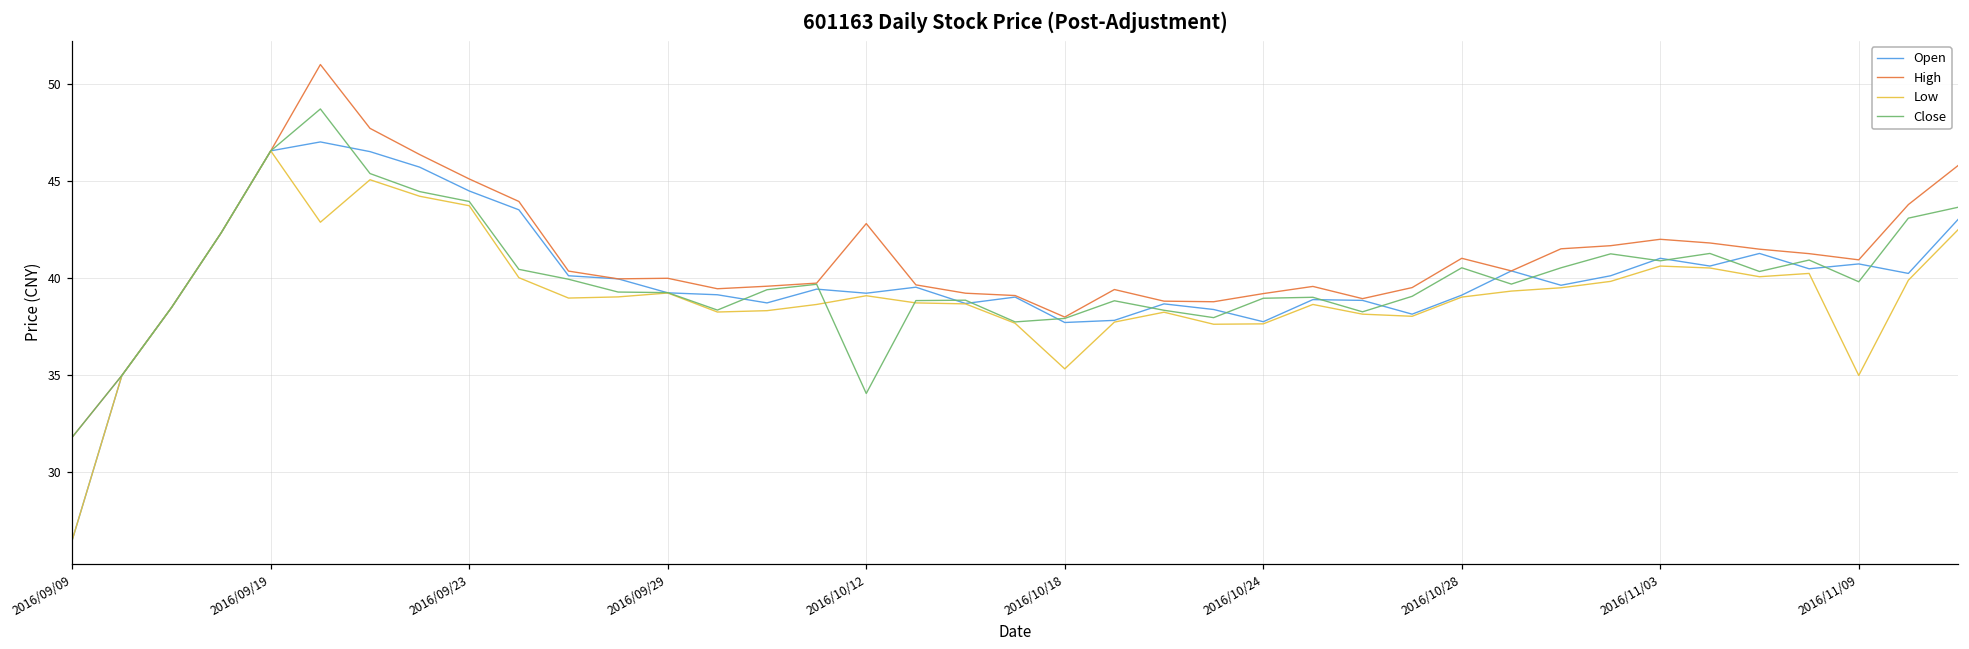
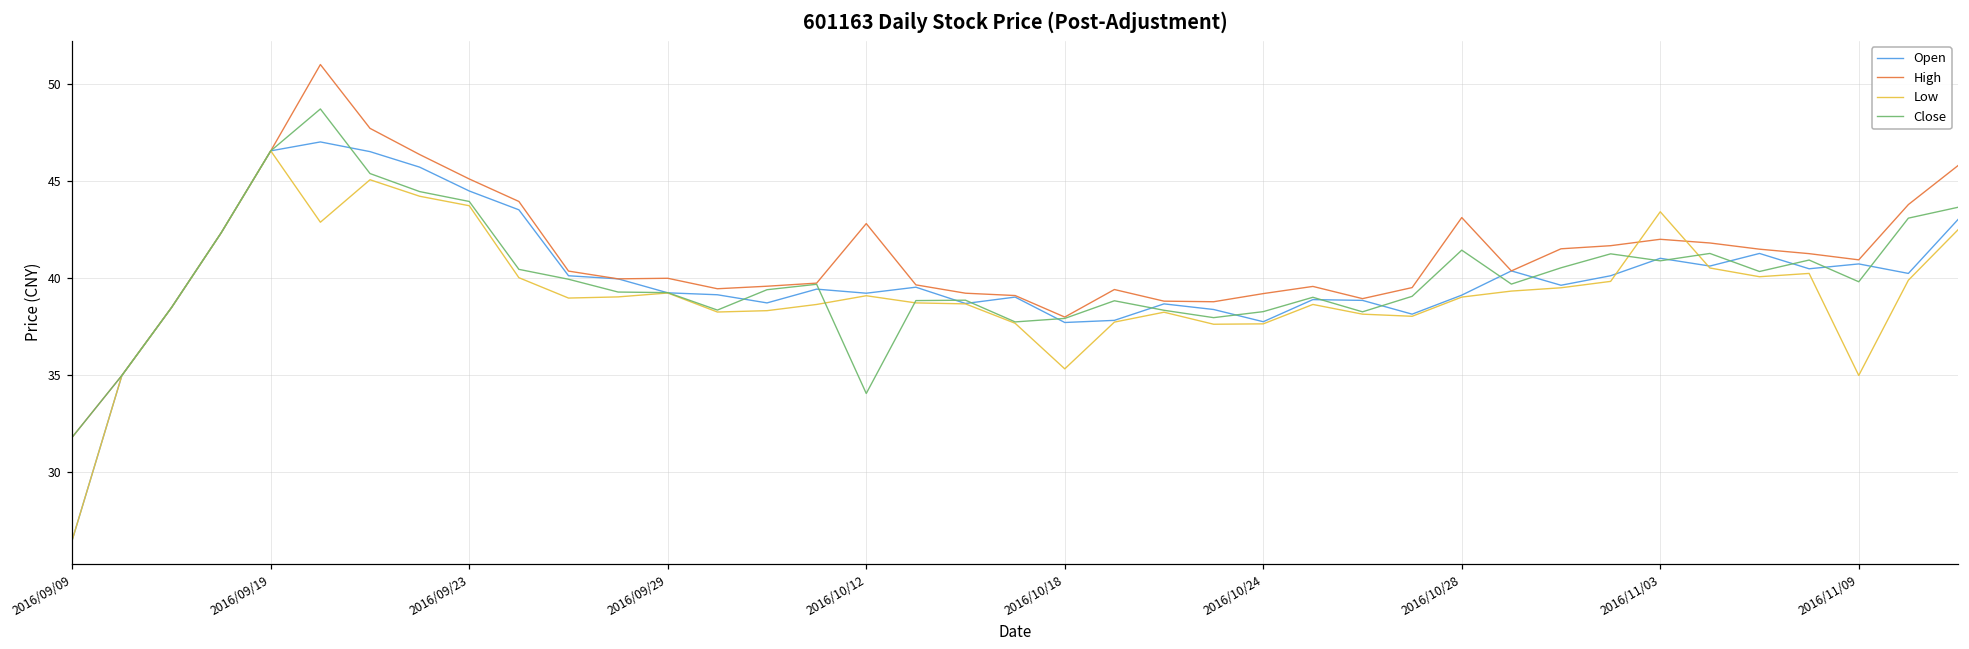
  {
    "Open": {
      "2016/09/23": 44.5,
      "2016/10/18": 37.7,
      "2016/11/09": 40.7
    },
    "High": {
      "2016/09/23": 45.1,
      "2016/09/29": 40.0,
      "2016/10/12": 42.8,
      "2016/10/24": 39.2,
-     "2016/10/28": 41.0,
+     "2016/10/28": 43.1,
      "2016/11/03": 42.0,
      "2016/11/09": 40.9
    },
    "Low": {
      "2016/09/23": 43.7,
      "2016/10/18": 35.3,
-     "2016/11/03": 40.6,
+     "2016/11/03": 43.4,
      "2016/11/09": 35.0
    },
    "Close": {
      "2016/09/23": 43.9,
      "2016/10/12": 34.0,
-     "2016/10/24": 38.9,
-     "2016/10/28": 40.5,
+     "2016/10/24": 38.3,
+     "2016/10/28": 41.4,
      "2016/11/09": 39.8
    }
  }
